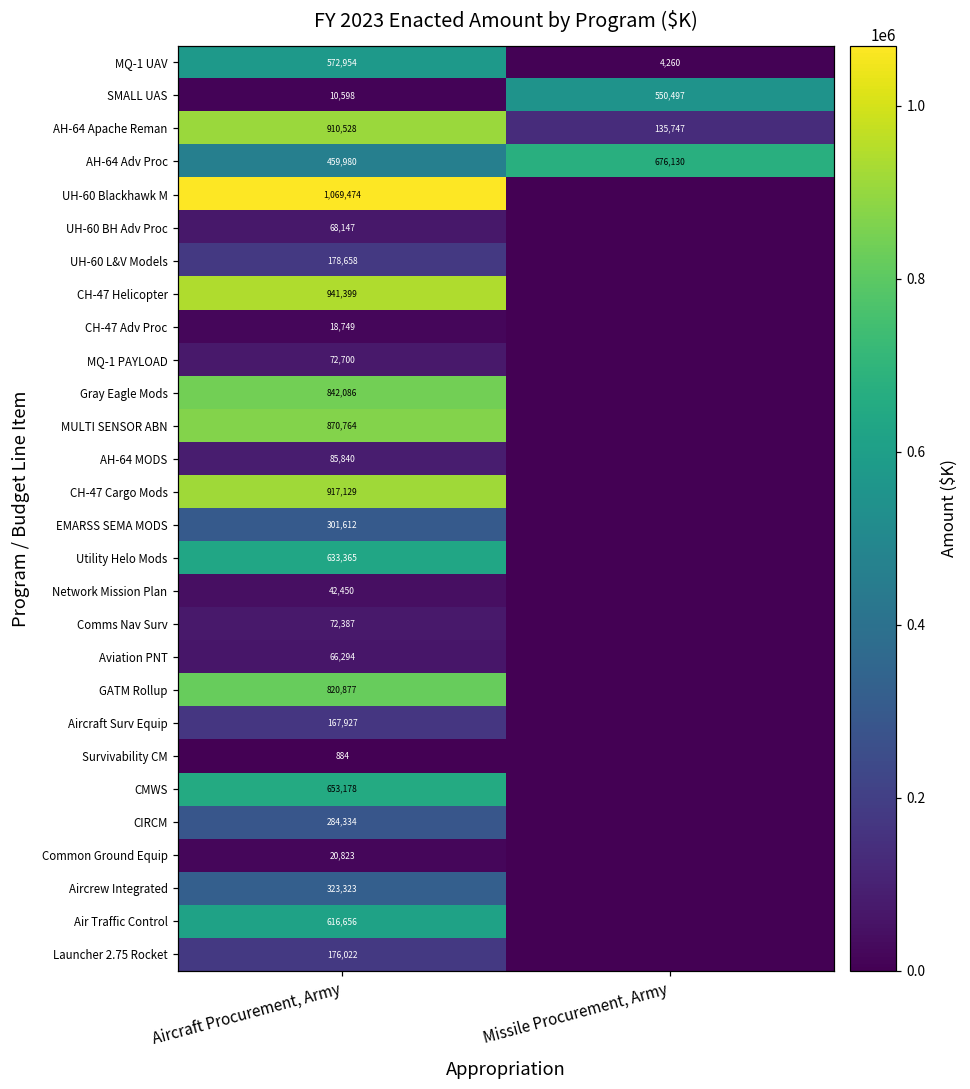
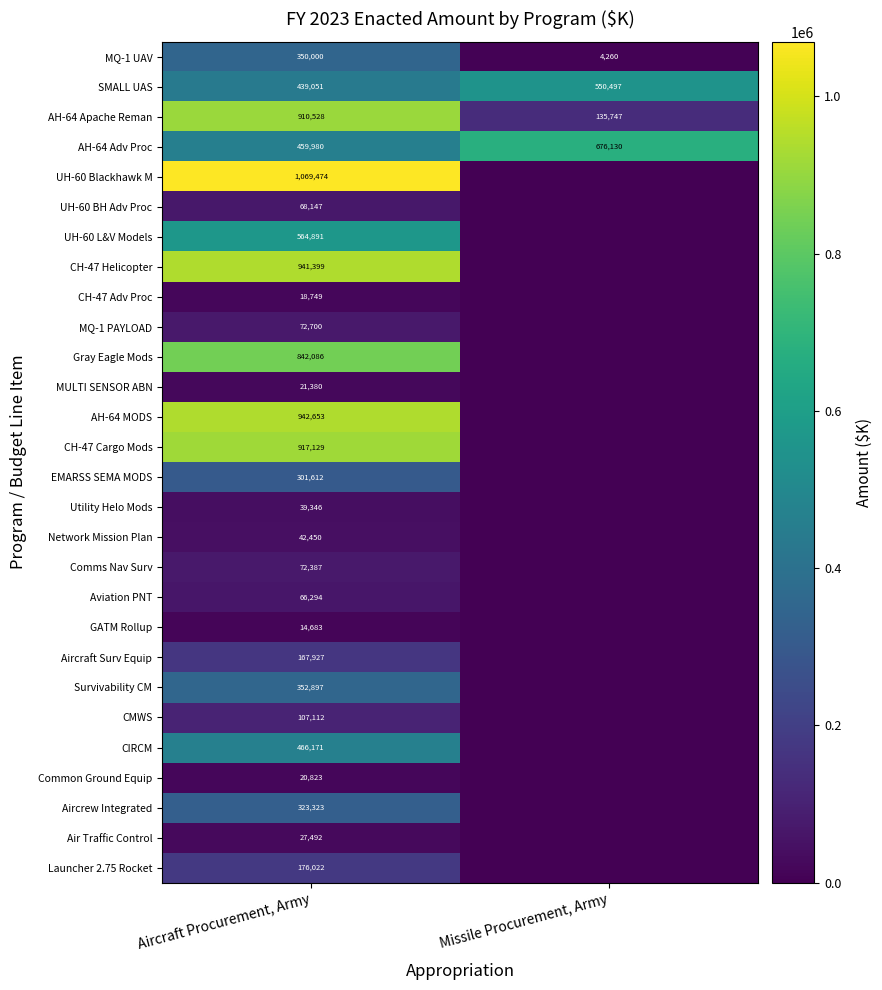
  {
    "MQ-1 UAV": {
-     "Aircraft Procurement, Army": "572,954",
+     "Aircraft Procurement, Army": "350,000",
      "Missile Procurement, Army": "4,260"
    },
    "SMALL UAS": {
-     "Aircraft Procurement, Army": "10,598",
+     "Aircraft Procurement, Army": "439,051",
      "Missile Procurement, Army": "550,497"
    },
    "AH-64 Apache Reman": {
      "Aircraft Procurement, Army": "910,528",
      "Missile Procurement, Army": "135,747"
    },
    "AH-64 Adv Proc": {
      "Aircraft Procurement, Army": "459,980",
      "Missile Procurement, Army": "676,130"
    },
    "UH-60 Blackhawk M": {
      "Aircraft Procurement, Army": "1,069,474"
    },
    "UH-60 BH Adv Proc": {
      "Aircraft Procurement, Army": "68,147"
    },
    "UH-60 L&V Models": {
-     "Aircraft Procurement, Army": "178,658"
+     "Aircraft Procurement, Army": "564,891"
    },
    "CH-47 Helicopter": {
      "Aircraft Procurement, Army": "941,399"
    },
    "CH-47 Adv Proc": {
      "Aircraft Procurement, Army": "18,749"
    },
    "MQ-1 PAYLOAD": {
      "Aircraft Procurement, Army": "72,700"
    },
    "Gray Eagle Mods": {
      "Aircraft Procurement, Army": "842,086"
    },
    "MULTI SENSOR ABN": {
-     "Aircraft Procurement, Army": "870,764"
+     "Aircraft Procurement, Army": "21,380"
    },
    "AH-64 MODS": {
-     "Aircraft Procurement, Army": "85,840"
+     "Aircraft Procurement, Army": "942,653"
    },
    "CH-47 Cargo Mods": {
      "Aircraft Procurement, Army": "917,129"
    },
    "EMARSS SEMA MODS": {
      "Aircraft Procurement, Army": "301,612"
    },
    "Utility Helo Mods": {
-     "Aircraft Procurement, Army": "633,365"
+     "Aircraft Procurement, Army": "39,346"
    },
    "Network Mission Plan": {
      "Aircraft Procurement, Army": "42,450"
    },
    "Comms Nav Surv": {
      "Aircraft Procurement, Army": "72,387"
    },
    "Aviation PNT": {
      "Aircraft Procurement, Army": "66,294"
    },
    "GATM Rollup": {
-     "Aircraft Procurement, Army": "820,877"
+     "Aircraft Procurement, Army": "14,683"
    },
    "Aircraft Surv Equip": {
      "Aircraft Procurement, Army": "167,927"
    },
    "Survivability CM": {
-     "Aircraft Procurement, Army": "884"
+     "Aircraft Procurement, Army": "352,897"
    },
    "CMWS": {
-     "Aircraft Procurement, Army": "653,178"
+     "Aircraft Procurement, Army": "107,112"
    },
    "CIRCM": {
-     "Aircraft Procurement, Army": "284,334"
+     "Aircraft Procurement, Army": "466,171"
    },
    "Common Ground Equip": {
      "Aircraft Procurement, Army": "20,823"
    },
    "Aircrew Integrated": {
      "Aircraft Procurement, Army": "323,323"
    },
    "Air Traffic Control": {
-     "Aircraft Procurement, Army": "616,656"
+     "Aircraft Procurement, Army": "27,492"
    },
    "Launcher 2.75 Rocket": {
      "Aircraft Procurement, Army": "176,022"
    }
  }
